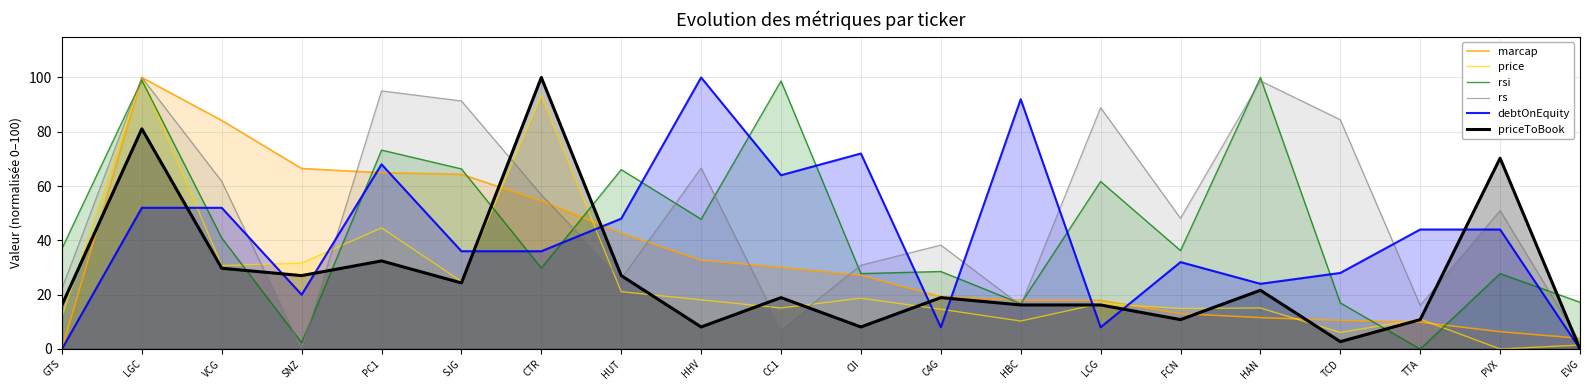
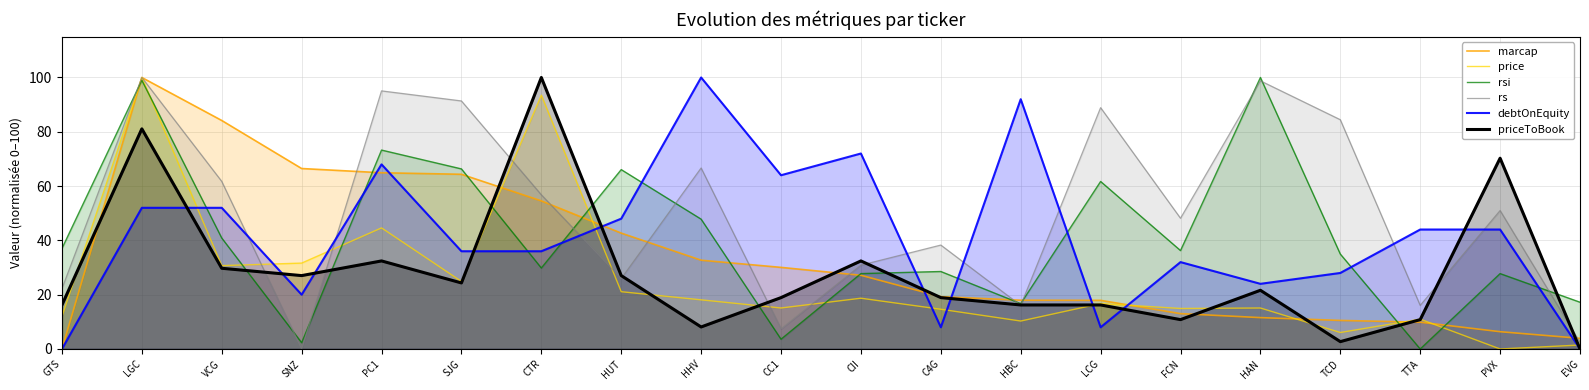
  {
    "rsi": {
      "GTS": 37,
      "LGC": 99,
      "VCG": 41,
      "SNZ": 2,
      "PC1": 73,
      "SJG": 66,
      "CTR": 30,
      "HUT": 66,
      "HHV": 48,
-     "CC1": 99,
+     "CC1": 4,
      "C4G": 29,
      "LCG": 62,
      "FCN": 36,
      "HAN": 100,
-     "TCD": 17,
+     "TCD": 35,
      "TTA": 0,
      "PVX": 28,
      "EVG": 17
    },
    "rs": {
      "GTS": 22,
      "VCG": 62,
      "SNZ": 0,
      "PC1": 95,
      "SJG": 91,
      "CTR": 57,
      "HUT": 26,
      "HHV": 67,
      "CC1": 7,
      "CII": 31,
      "C4G": 38,
      "LCG": 89,
      "FCN": 48,
      "HAN": 99,
      "TCD": 84,
      "TTA": 16,
      "PVX": 51,
      "EVG": 2
    },
    "debtOnEquity": {
      "LGC": 52,
      "VCG": 52,
      "SNZ": 20,
      "PC1": 68,
      "SJG": 36,
      "CTR": 36,
      "HUT": 48,
      "HHV": 100,
      "CC1": 64,
      "CII": 72,
      "C4G": 8,
      "HBC": 92,
      "LCG": 8,
      "FCN": 32,
      "HAN": 24,
      "TCD": 28,
      "TTA": 44,
      "PVX": 44
    },
    "priceToBook": {
      "GTS": 16,
      "LGC": 81,
      "VCG": 30,
      "SNZ": 27,
      "PC1": 32,
      "CTR": 100,
      "HUT": 27,
      "HHV": 8,
      "CC1": 19,
-     "CII": 8,
+     "CII": 32,
      "FCN": 11,
      "HAN": 22,
      "TCD": 3,
      "PVX": 70
    }
  }
